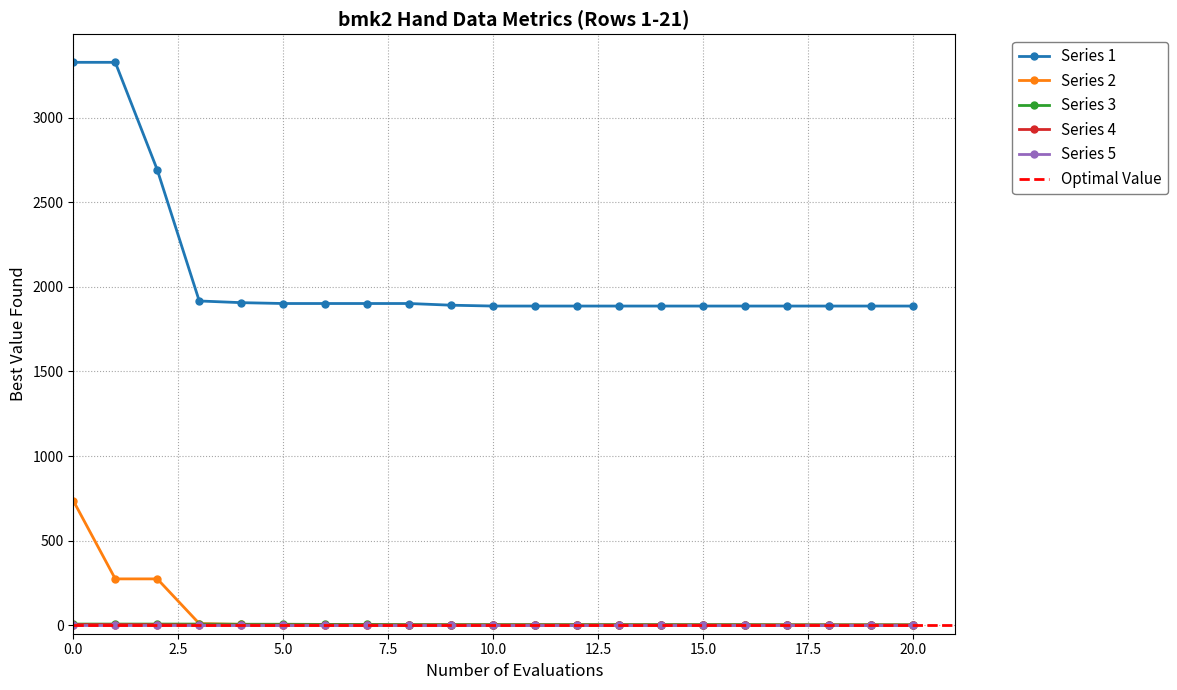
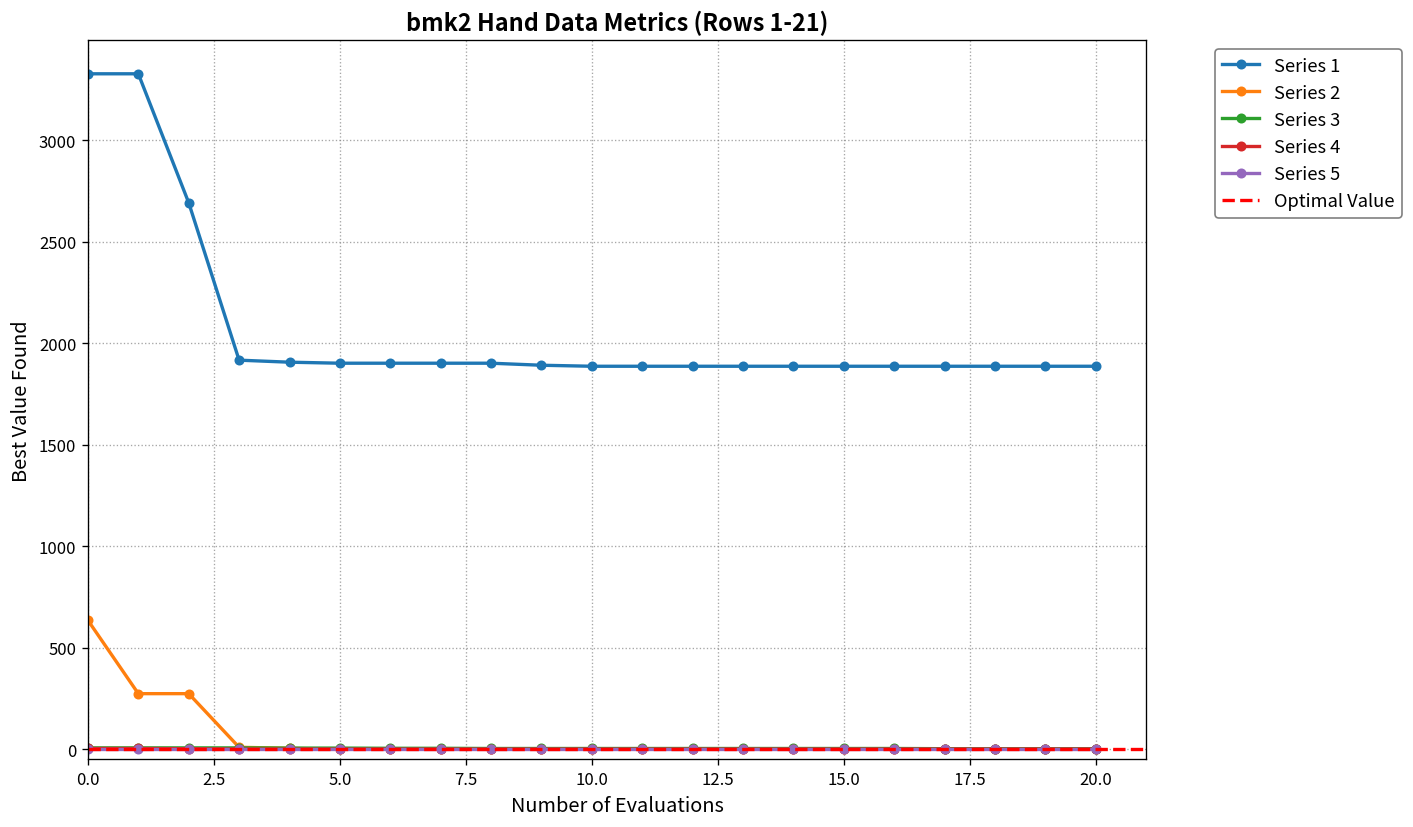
  {
    "Series 1": {
      "0.0": 3330,
      "5.0": 1900,
      "10.0": 1890,
      "15.0": 1890,
      "20.0": 1890
    },
    "Series 2": {
-     "0.0": 740
+     "0.0": 640
    }
  }
